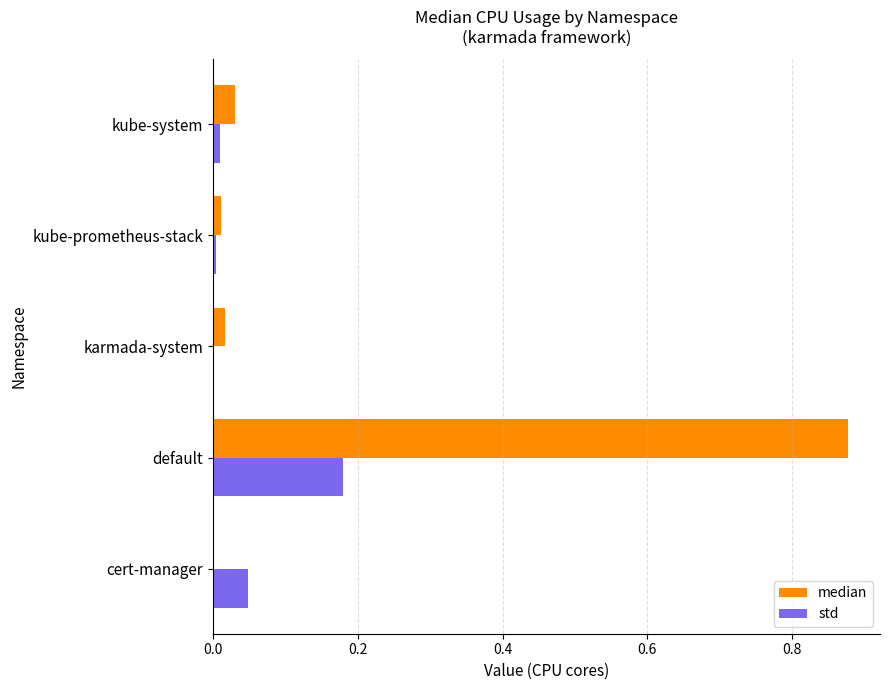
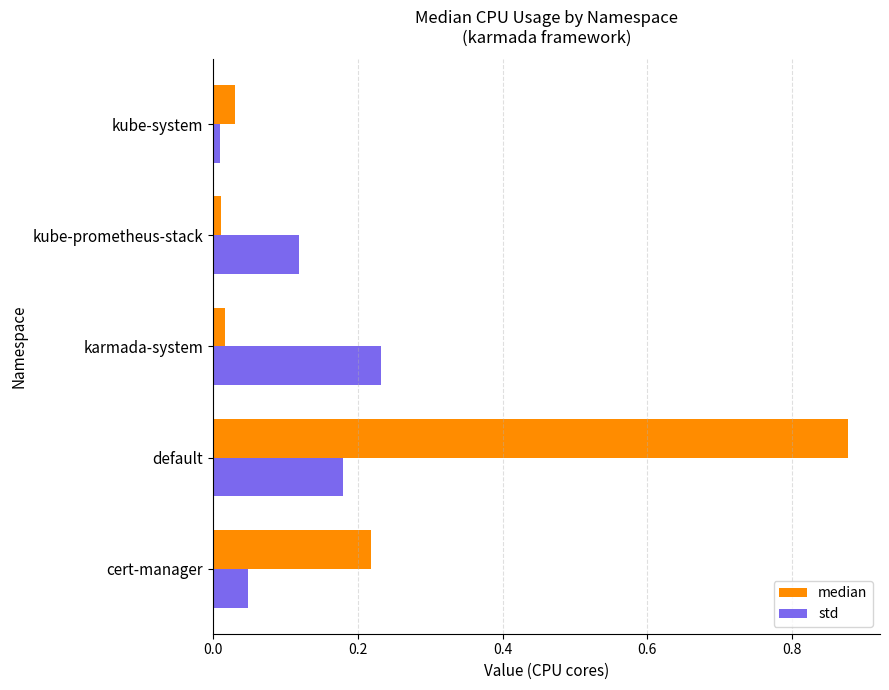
  {
    "median": {
      "kube-system": 0.03,
      "kube-prometheus-stack": 0.01,
      "karmada-system": 0.02,
      "default": 0.88,
-     "cert-manager": 0.00
+     "cert-manager": 0.22
    },
    "std": {
      "kube-system": 0.01,
-     "kube-prometheus-stack": 0.00,
-     "karmada-system": 0.00,
+     "kube-prometheus-stack": 0.12,
+     "karmada-system": 0.23,
      "default": 0.18,
      "cert-manager": 0.05
    }
  }
